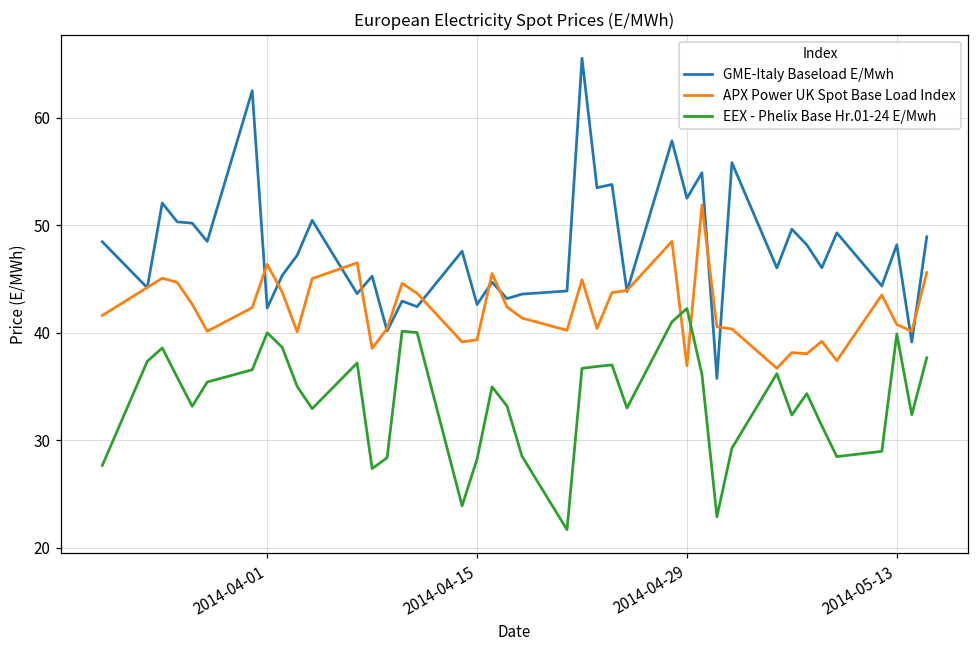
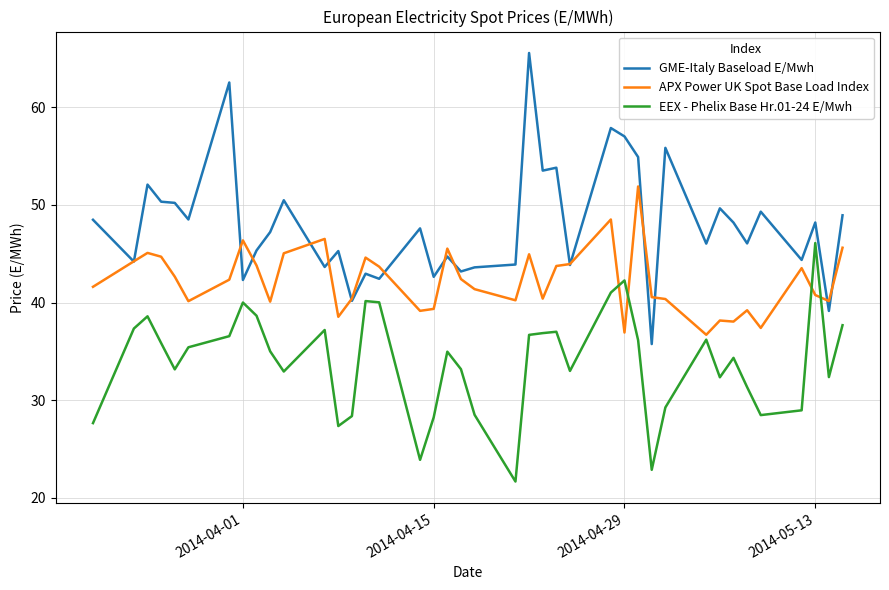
  {
    "GME-Italy Baseload E/Mwh": {
      "2014-04-01": 42,
      "2014-04-15": 43,
-     "2014-04-29": 53,
+     "2014-04-29": 57,
      "2014-05-13": 48
    },
    "APX Power UK Spot Base Load Index": {
      "2014-04-01": 46,
      "2014-04-15": 39,
      "2014-04-29": 37,
      "2014-05-13": 41
    },
    "EEX - Phelix Base Hr.01-24 E/Mwh": {
      "2014-04-01": 40,
      "2014-04-15": 28,
      "2014-04-29": 42,
-     "2014-05-13": 40
+     "2014-05-13": 46
    }
  }
